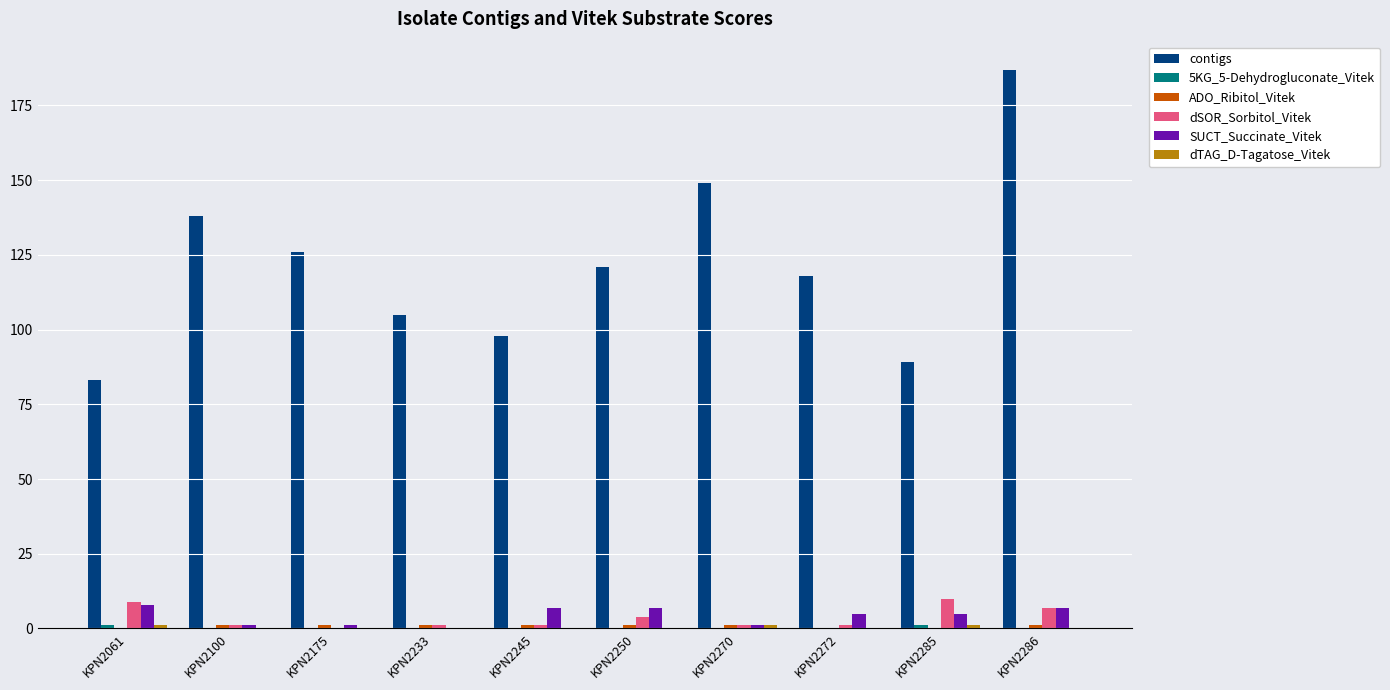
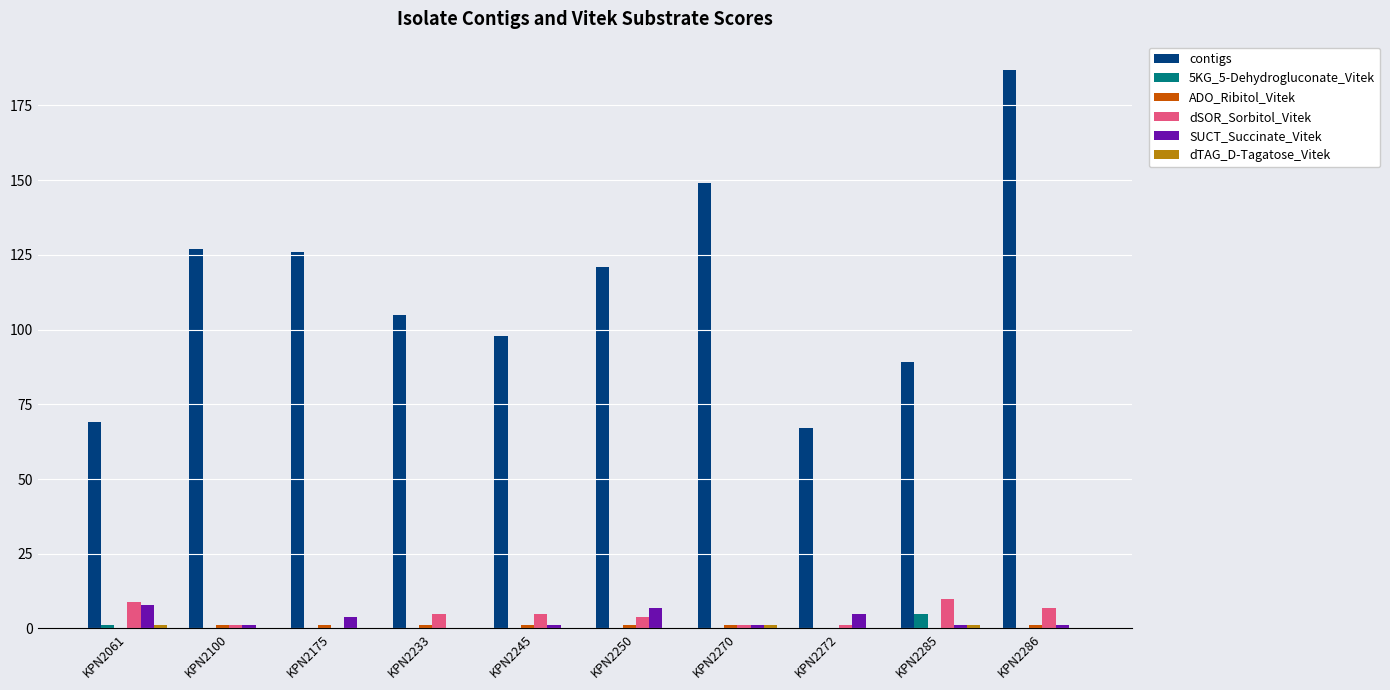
  {
    "contigs": {
-     "KPN2061": 83,
-     "KPN2100": 138,
+     "KPN2061": 69,
+     "KPN2100": 127,
      "KPN2175": 126,
      "KPN2233": 105,
      "KPN2245": 98,
      "KPN2250": 121,
      "KPN2270": 149,
-     "KPN2272": 118,
+     "KPN2272": 67,
      "KPN2285": 89,
      "KPN2286": 187
    },
    "5KG_5-Dehydrogluconate_Vitek": {
      "KPN2061": 1,
      "KPN2100": 0,
      "KPN2175": 0,
      "KPN2233": 0,
      "KPN2245": 0,
      "KPN2250": 0,
      "KPN2270": 0,
      "KPN2272": 0,
-     "KPN2285": 1,
+     "KPN2285": 5,
      "KPN2286": 0
    },
    "dSOR_Sorbitol_Vitek": {
      "KPN2061": 9,
      "KPN2100": 1,
      "KPN2175": 0,
-     "KPN2233": 1,
-     "KPN2245": 1,
+     "KPN2233": 5,
+     "KPN2245": 5,
      "KPN2250": 4,
      "KPN2270": 1,
      "KPN2272": 1,
      "KPN2285": 10,
      "KPN2286": 7
    },
    "SUCT_Succinate_Vitek": {
      "KPN2061": 8,
      "KPN2100": 1,
-     "KPN2175": 1,
+     "KPN2175": 4,
      "KPN2233": 0,
-     "KPN2245": 7,
+     "KPN2245": 1,
      "KPN2250": 7,
      "KPN2270": 1,
      "KPN2272": 5,
-     "KPN2285": 5,
-     "KPN2286": 7
+     "KPN2285": 1,
+     "KPN2286": 1
    }
  }
